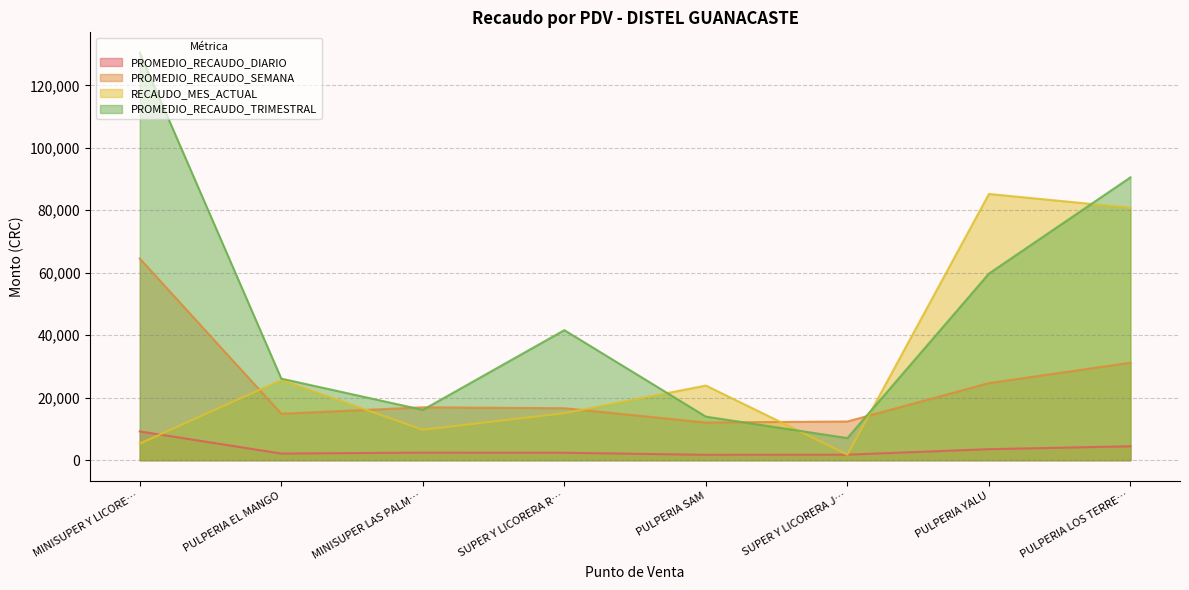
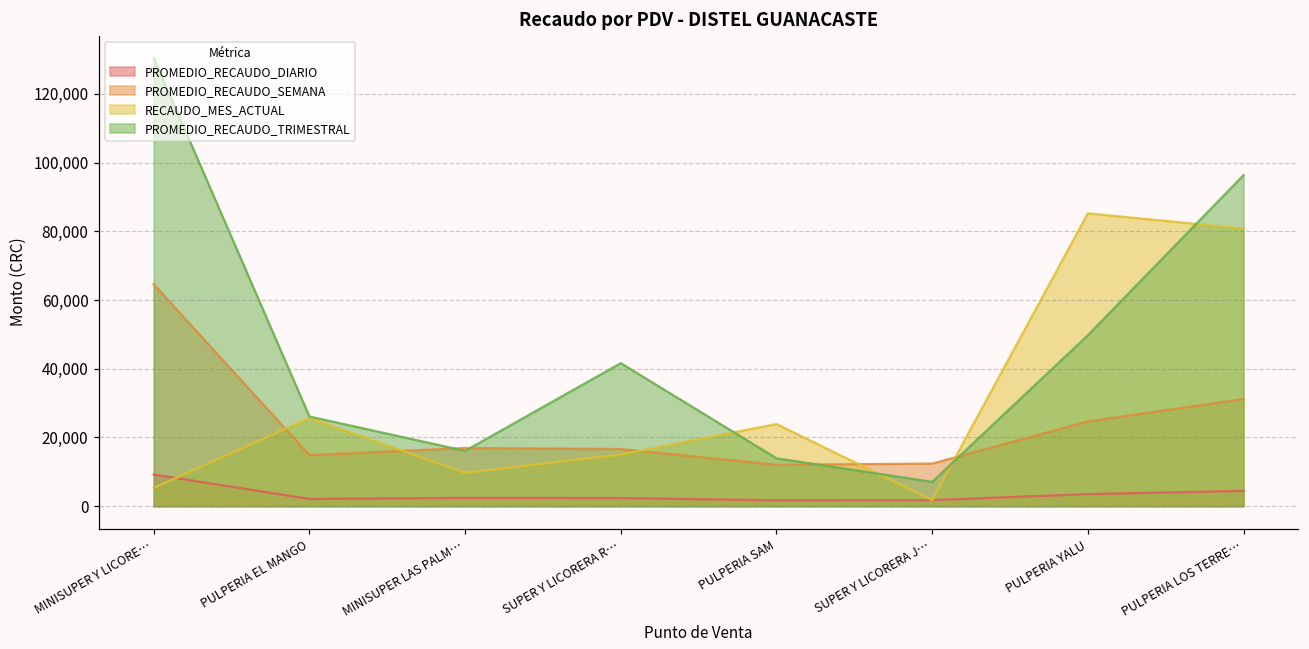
  {
    "PROMEDIO_RECAUDO_TRIMESTRAL": {
      "MINISUPER LAS PALM…": "16,000",
      "SUPER Y LICORERA R…": "42,000",
      "PULPERIA SAM": "14,000",
      "SUPER Y LICORERA J…": "7,000",
-     "PULPERIA YALU": "60,000",
-     "PULPERIA LOS TERRE…": "91,000"
+     "PULPERIA YALU": "50,000",
+     "PULPERIA LOS TERRE…": "96,000"
    }
  }
